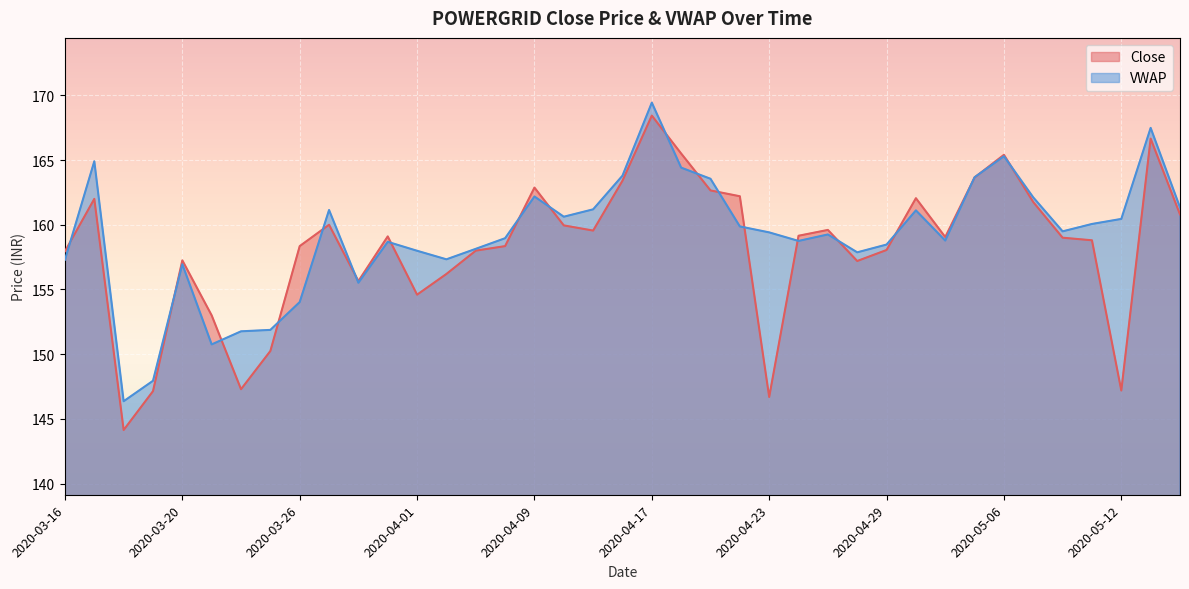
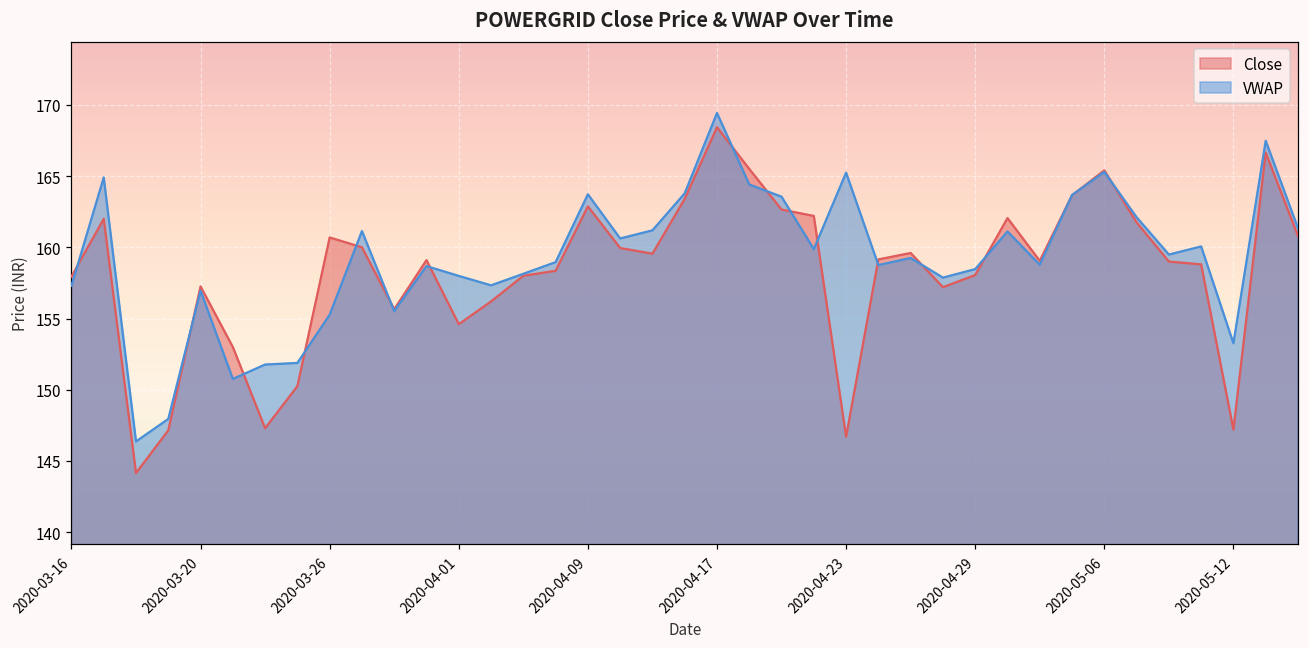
  {
    "Close": {
      "2020-03-16": 158.0,
      "2020-03-20": 157.3,
-     "2020-03-26": 158.4,
+     "2020-03-26": 160.7,
      "2020-04-01": 154.6,
      "2020-04-09": 162.9,
      "2020-04-17": 168.4,
      "2020-04-23": 146.7,
      "2020-04-29": 158.1,
      "2020-05-12": 147.2
    },
    "VWAP": {
      "2020-03-16": 157.3,
      "2020-03-20": 157.0,
-     "2020-03-26": 154.0,
+     "2020-03-26": 155.3,
      "2020-04-01": 158.0,
-     "2020-04-09": 162.2,
+     "2020-04-09": 163.7,
      "2020-04-17": 169.4,
-     "2020-04-23": 159.4,
+     "2020-04-23": 165.2,
      "2020-04-29": 158.5,
-     "2020-05-12": 160.5
+     "2020-05-12": 153.3
    }
  }
